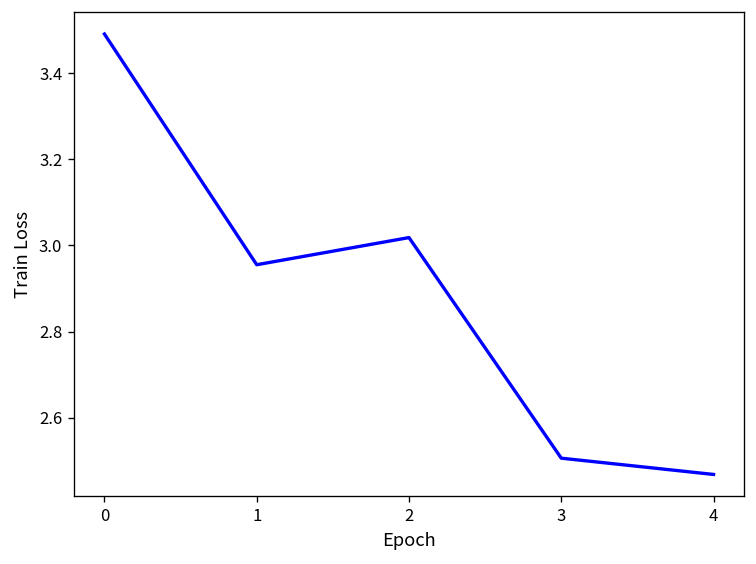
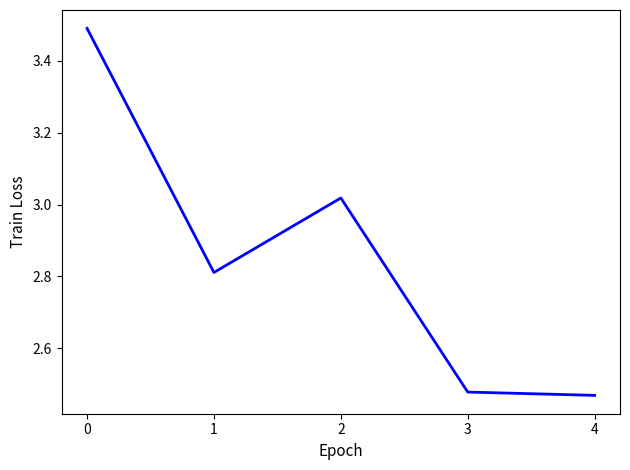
  {
    "0": 3.49,
-   "1": 2.96,
+   "1": 2.81,
    "2": 3.02,
-   "3": 2.51,
+   "3": 2.48,
    "4": 2.47
  }
